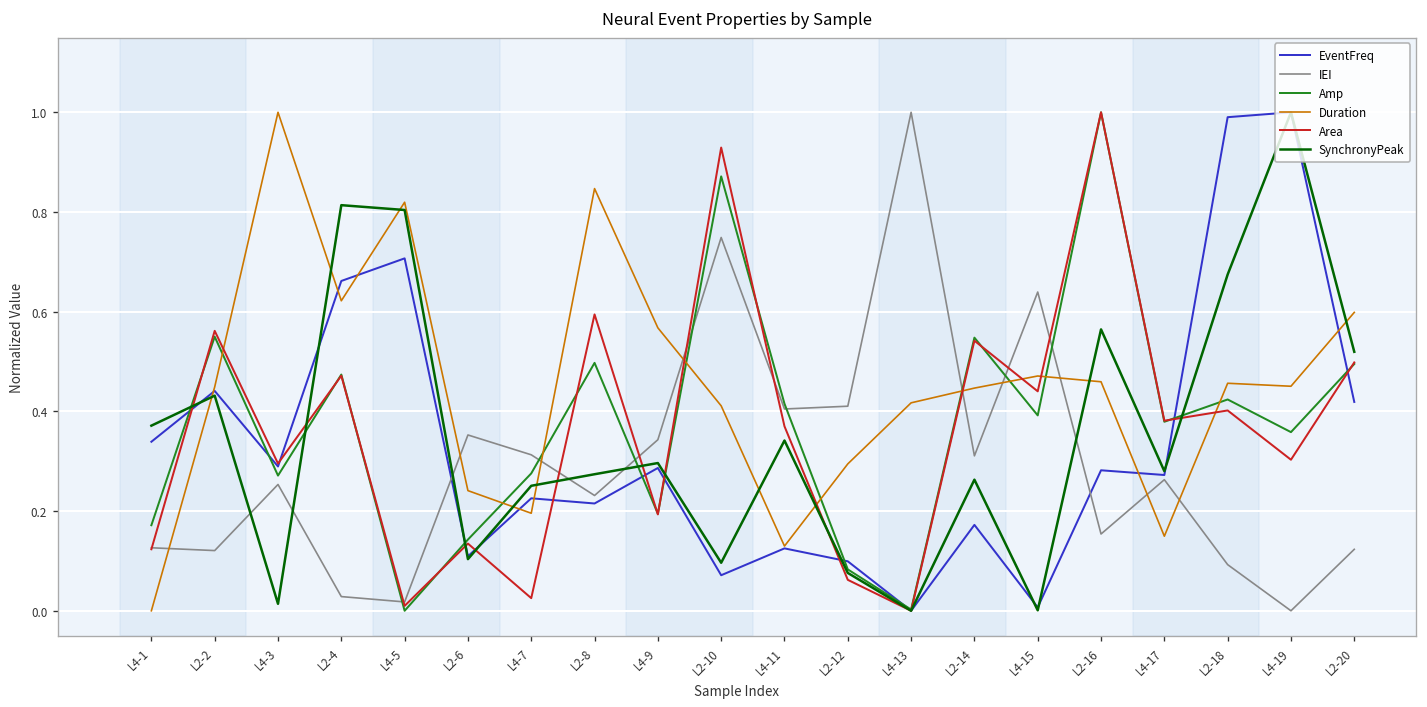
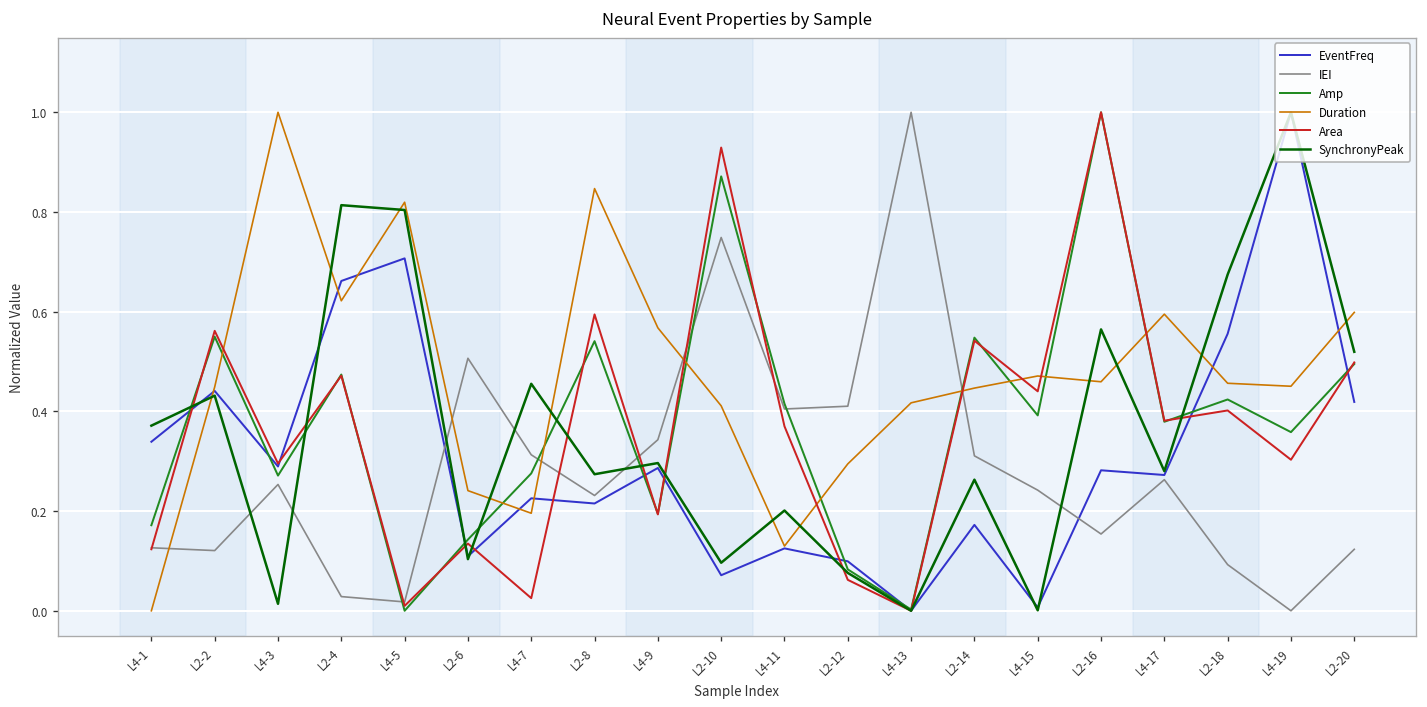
  {
    "EventFreq": {
      "L4-1": 0.34,
      "L2-2": 0.44,
      "L2-4": 0.66,
      "L4-5": 0.71,
      "L4-7": 0.23,
      "L2-8": 0.22,
      "L4-9": 0.29,
      "L2-10": 0.07,
      "L2-12": 0.10,
      "L2-14": 0.17,
      "L2-16": 0.28,
      "L4-17": 0.27,
-     "L2-18": 0.99,
+     "L2-18": 0.56,
      "L2-20": 0.42
    },
    "IEI": {
      "L2-2": 0.12,
      "L4-3": 0.25,
      "L2-4": 0.03,
      "L4-5": 0.02,
-     "L2-6": 0.35,
+     "L2-6": 0.51,
      "L4-7": 0.31,
      "L2-8": 0.23,
      "L4-9": 0.34,
      "L2-10": 0.75,
      "L4-11": 0.40,
      "L2-12": 0.41,
      "L4-13": 1.00,
      "L2-14": 0.31,
-     "L4-15": 0.64,
+     "L4-15": 0.24,
      "L2-16": 0.15,
      "L4-17": 0.26,
      "L2-18": 0.09,
      "L4-19": 0.00,
      "L2-20": 0.12
    },
    "Amp": {
      "L4-1": 0.17,
      "L2-2": 0.55,
      "L4-3": 0.27,
      "L4-5": 0.00,
      "L2-6": 0.14,
      "L4-7": 0.28,
-     "L2-8": 0.50,
+     "L2-8": 0.54,
      "L2-10": 0.87,
      "L4-11": 0.42,
      "L2-12": 0.08,
      "L2-14": 0.55,
      "L4-15": 0.39,
      "L2-18": 0.42,
      "L4-19": 0.36
    },
    "Duration": {
      "L4-1": 0.00,
      "L2-2": 0.45,
      "L4-3": 1.00,
      "L2-4": 0.62,
      "L4-5": 0.82,
      "L2-6": 0.24,
      "L4-7": 0.20,
      "L2-8": 0.85,
      "L4-9": 0.57,
      "L2-10": 0.41,
      "L2-12": 0.29,
      "L4-13": 0.42,
      "L2-14": 0.45,
      "L4-15": 0.47,
      "L2-16": 0.46,
-     "L4-17": 0.15,
+     "L4-17": 0.59,
      "L2-18": 0.46,
      "L4-19": 0.45,
      "L2-20": 0.60
    },
    "Area": {
      "L2-2": 0.56,
      "L4-5": 0.01,
      "L2-6": 0.13,
      "L4-7": 0.03,
      "L2-8": 0.59,
      "L2-10": 0.93,
      "L4-11": 0.37,
      "L2-12": 0.06,
      "L2-14": 0.54,
      "L4-15": 0.44,
      "L2-18": 0.40,
      "L4-19": 0.30
    },
    "SynchronyPeak": {
      "L4-1": 0.37,
      "L2-2": 0.43,
      "L4-3": 0.01,
      "L2-4": 0.81,
      "L4-5": 0.80,
-     "L4-7": 0.25,
+     "L4-7": 0.46,
      "L2-8": 0.27,
      "L4-9": 0.30,
      "L2-10": 0.10,
-     "L4-11": 0.34,
+     "L4-11": 0.20,
      "L2-12": 0.08,
      "L2-14": 0.26,
      "L2-16": 0.56,
      "L4-17": 0.28,
      "L2-18": 0.67,
      "L2-20": 0.52
    }
  }
